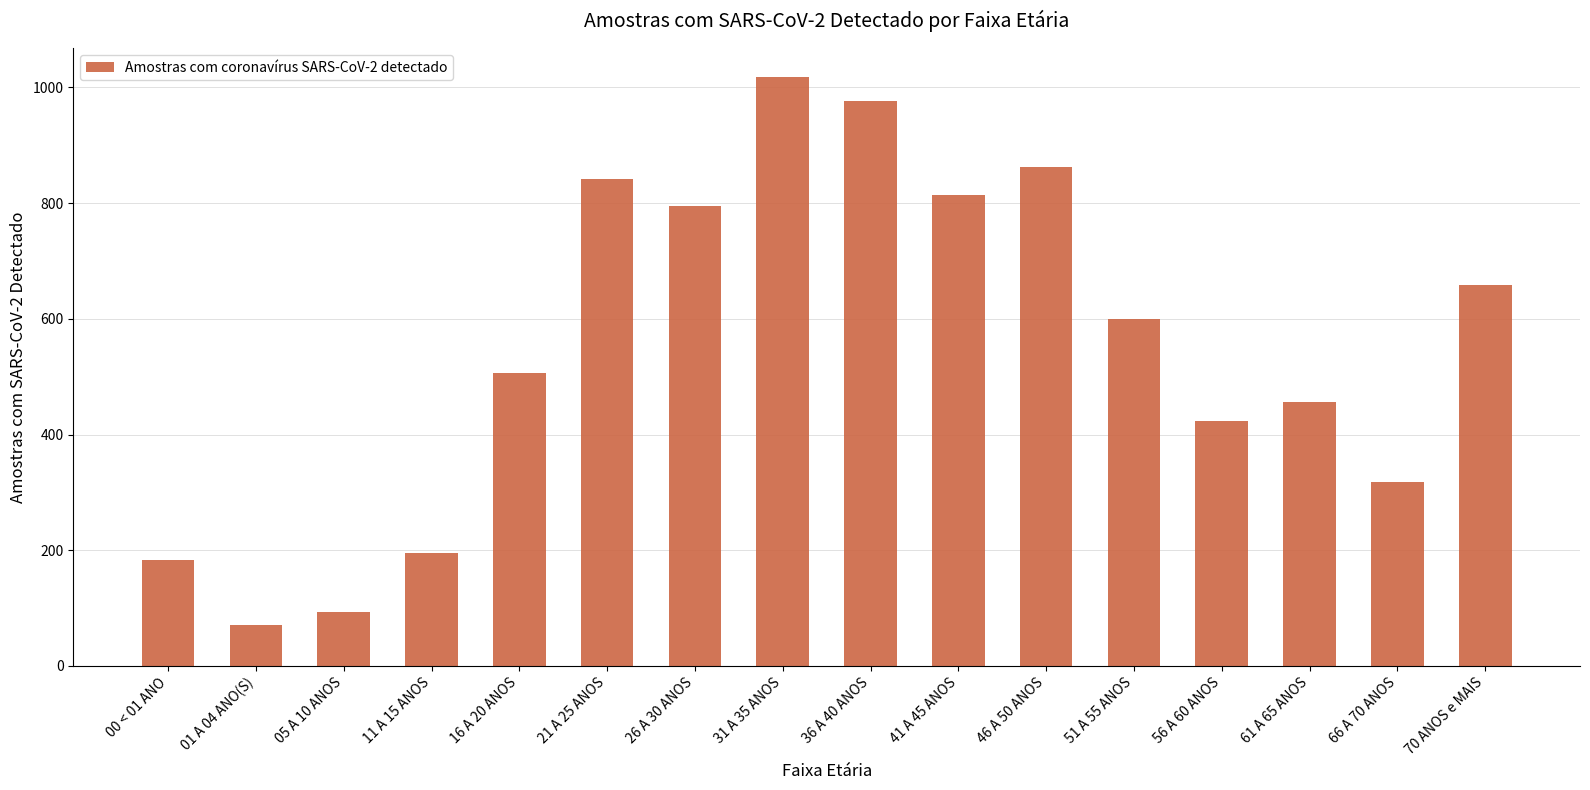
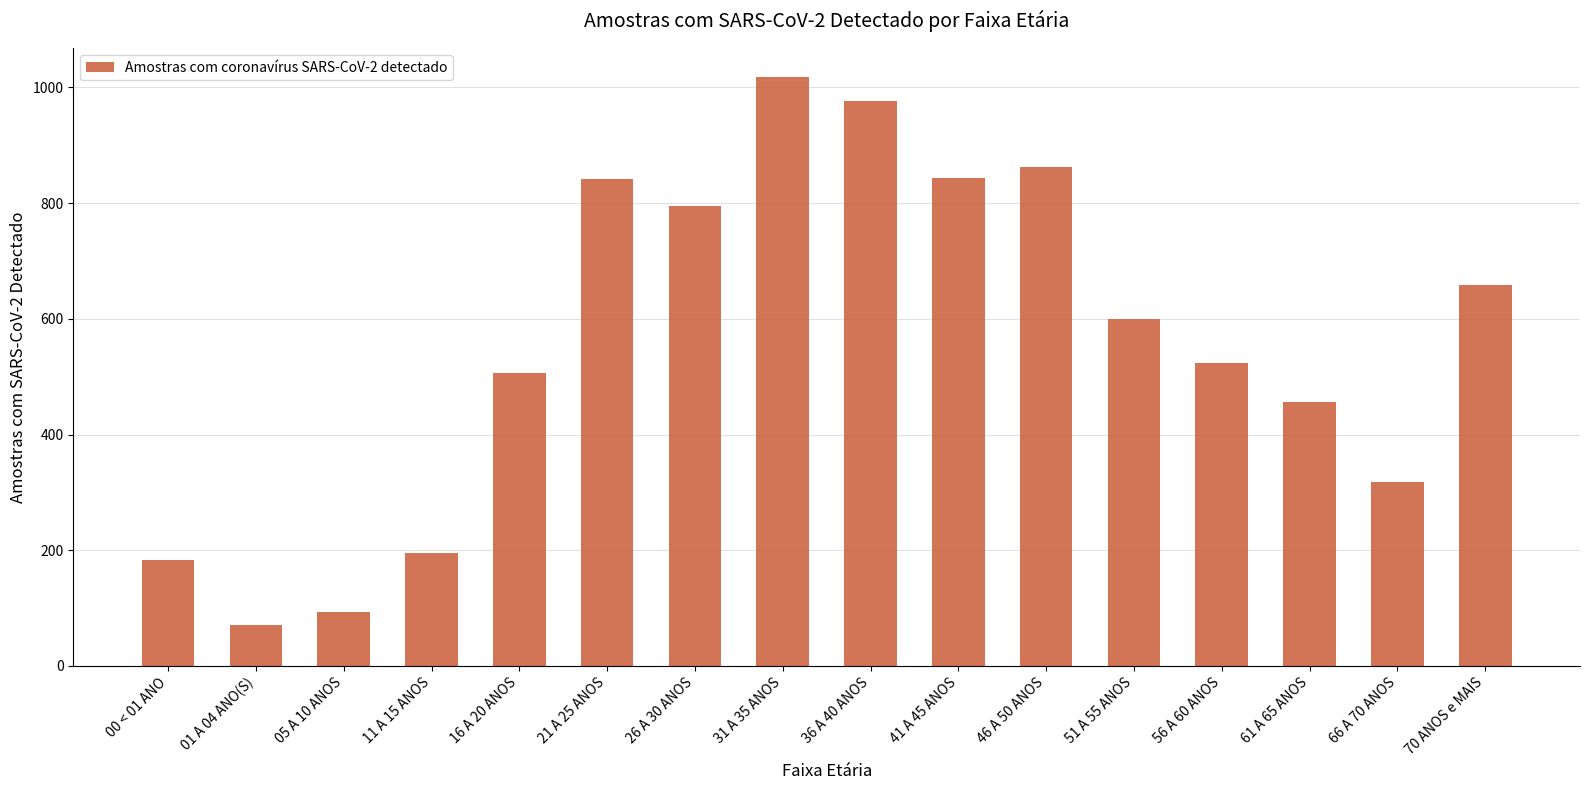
  {
    "00 < 01 ANO": 180,
    "01 A 04 ANO(S)": 70,
    "05 A 10 ANOS": 90,
    "11 A 15 ANOS": 200,
    "16 A 20 ANOS": 510,
    "21 A 25 ANOS": 840,
    "26 A 30 ANOS": 800,
    "31 A 35 ANOS": 1020,
    "36 A 40 ANOS": 980,
-   "41 A 45 ANOS": 810,
+   "41 A 45 ANOS": 840,
    "46 A 50 ANOS": 860,
    "51 A 55 ANOS": 600,
-   "56 A 60 ANOS": 420,
+   "56 A 60 ANOS": 520,
    "61 A 65 ANOS": 460,
    "66 A 70 ANOS": 320,
    "70 ANOS e MAIS": 660
  }
